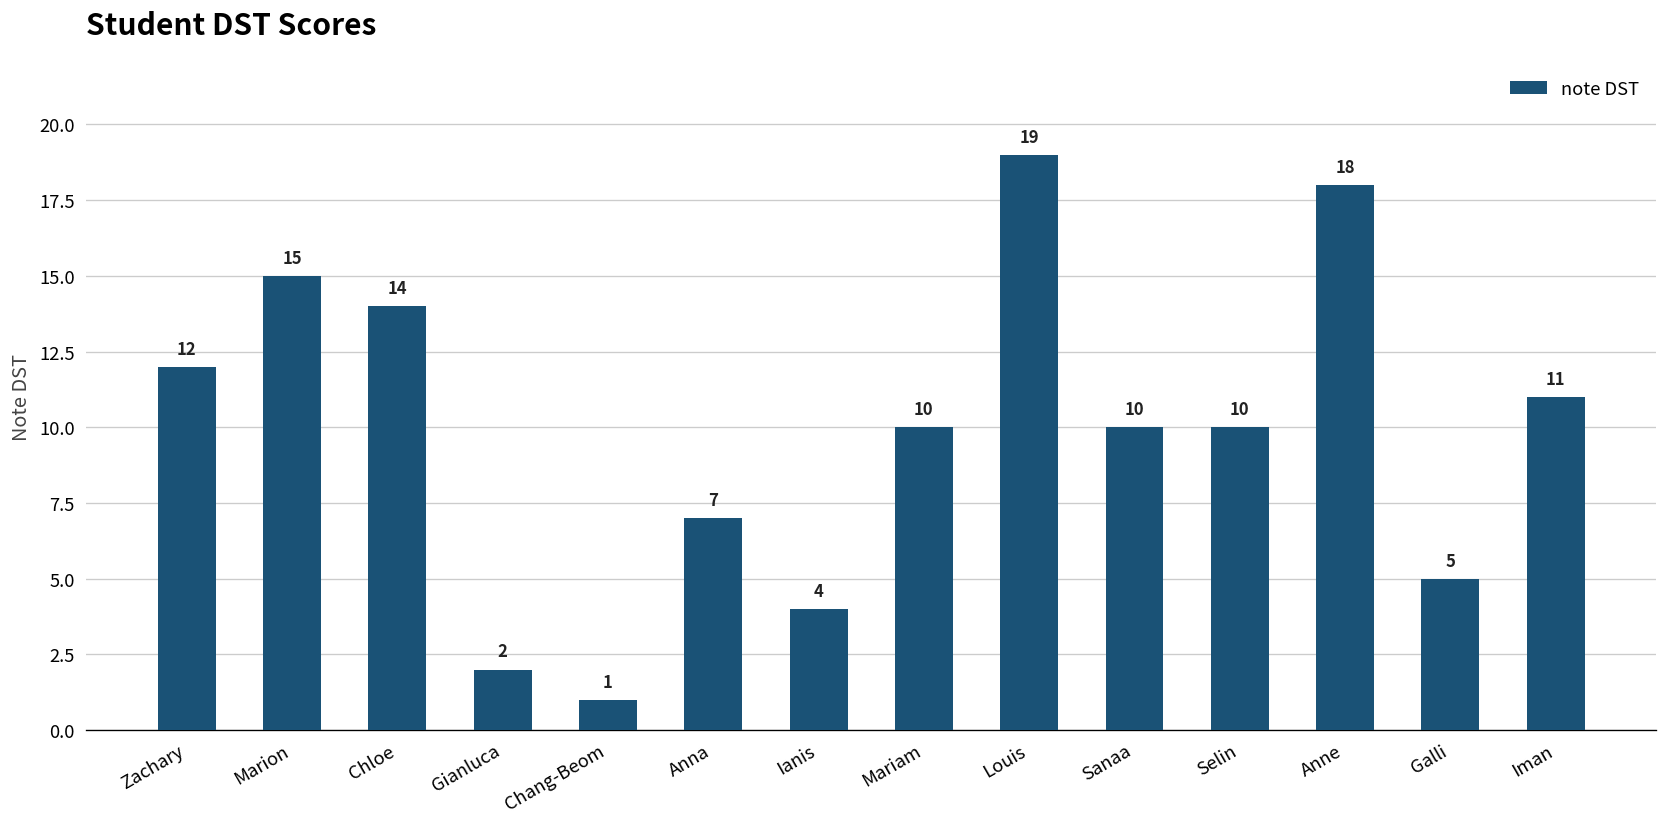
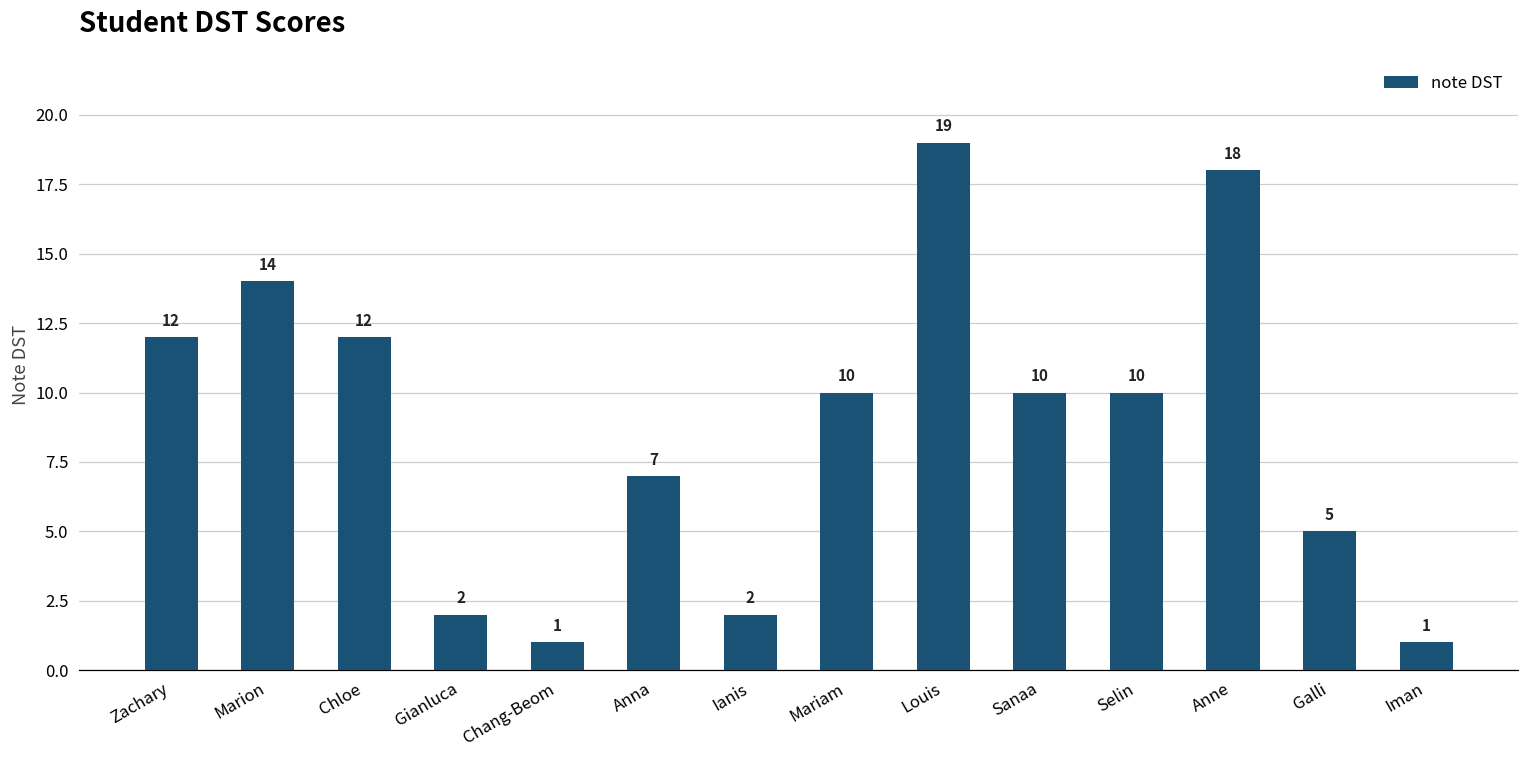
  {
    "Zachary": 12,
-   "Marion": 15,
-   "Chloe": 14,
+   "Marion": 14,
+   "Chloe": 12,
    "Gianluca": 2,
    "Chang-Beom": 1,
    "Anna": 7,
-   "Ianis": 4,
+   "Ianis": 2,
    "Mariam": 10,
    "Louis": 19,
    "Sanaa": 10,
    "Selin": 10,
    "Anne": 18,
    "Galli": 5,
-   "Iman": 11
+   "Iman": 1
  }
